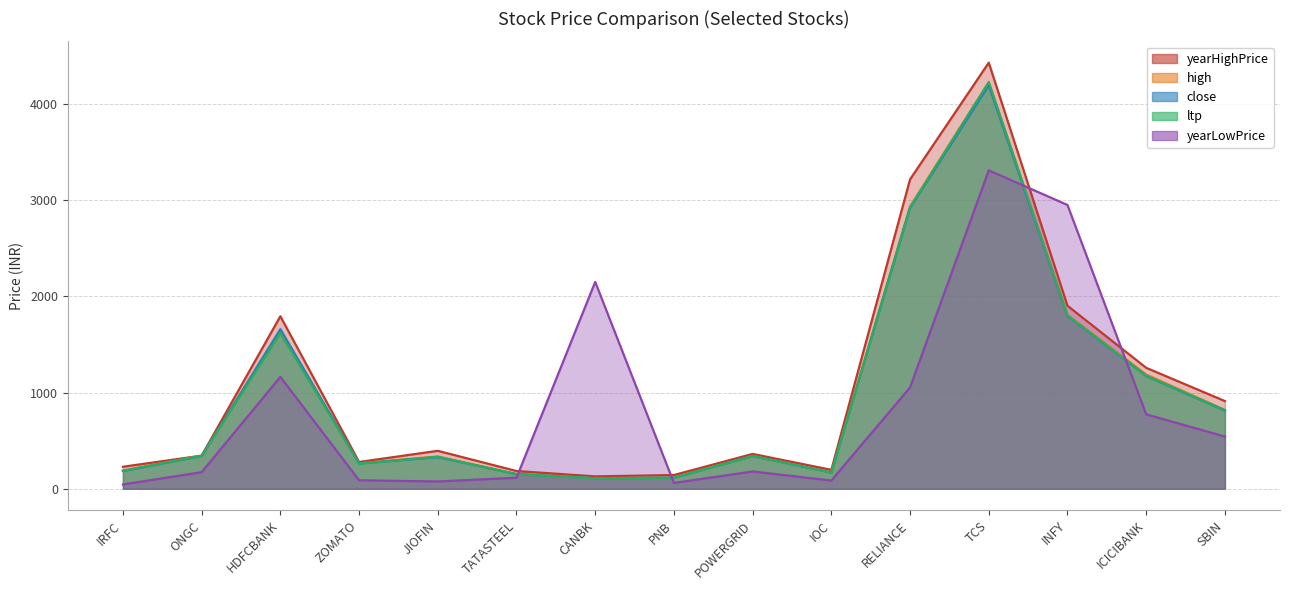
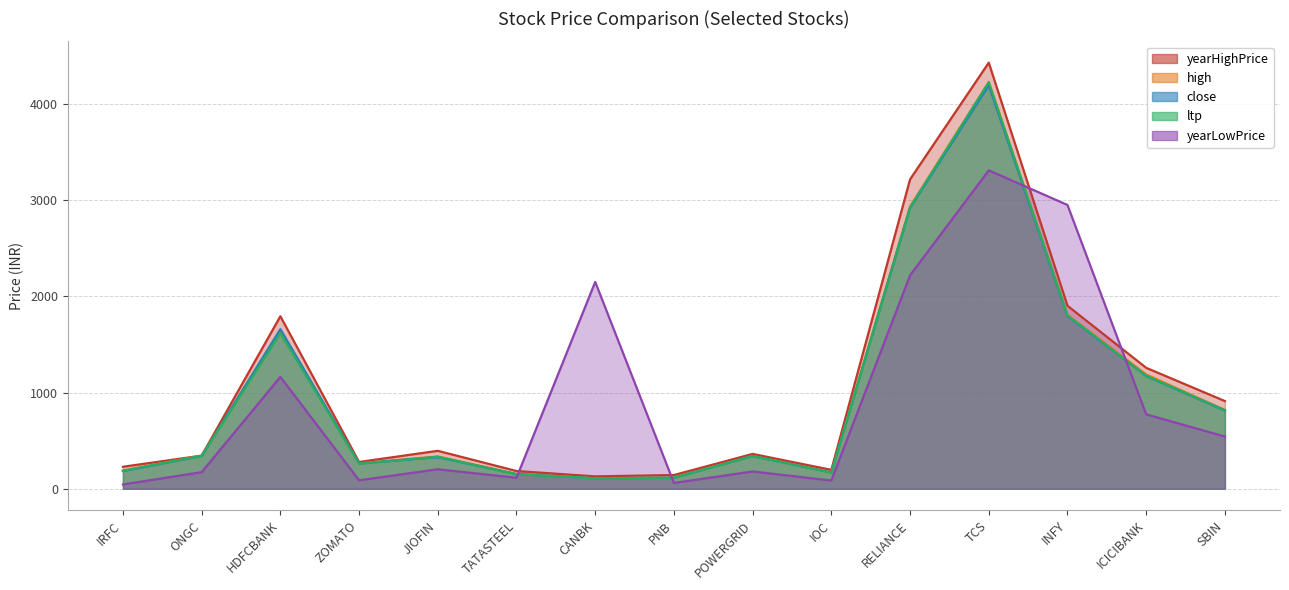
  {
    "yearLowPrice": {
      "IRFC": 0,
      "ONGC": 200,
      "HDFCBANK": 1200,
      "ZOMATO": 100,
-     "JIOFIN": 100,
+     "JIOFIN": 200,
      "TATASTEEL": 100,
      "CANBK": 2200,
      "PNB": 100,
      "POWERGRID": 200,
      "IOC": 100,
-     "RELIANCE": 1100,
+     "RELIANCE": 2200,
      "TCS": 3300,
      "INFY": 3000,
      "ICICIBANK": 800,
      "SBIN": 500
    }
  }
